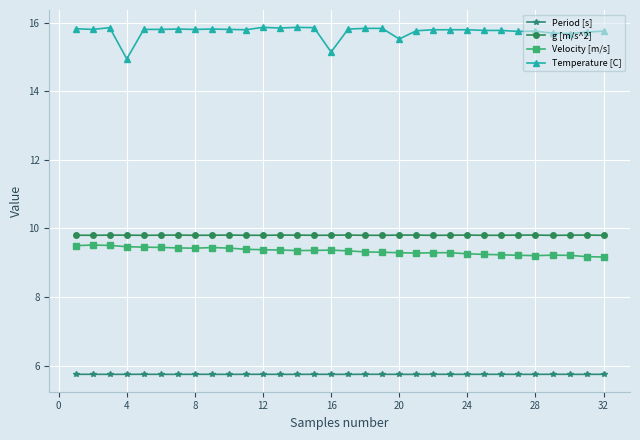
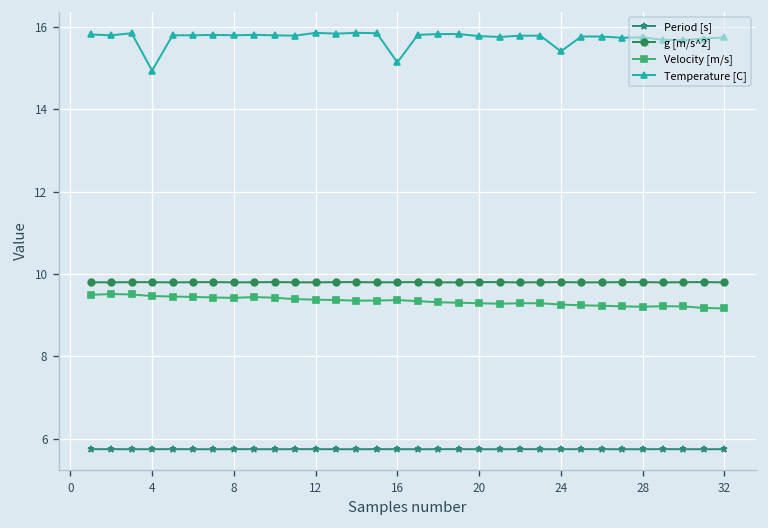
  {
    "Temperature [C]": {
      "4": 14.9,
      "8": 15.8,
      "12": 15.9,
      "16": 15.1,
-     "20": 15.5,
-     "24": 15.8
+     "20": 15.8,
+     "24": 15.4
    }
  }
